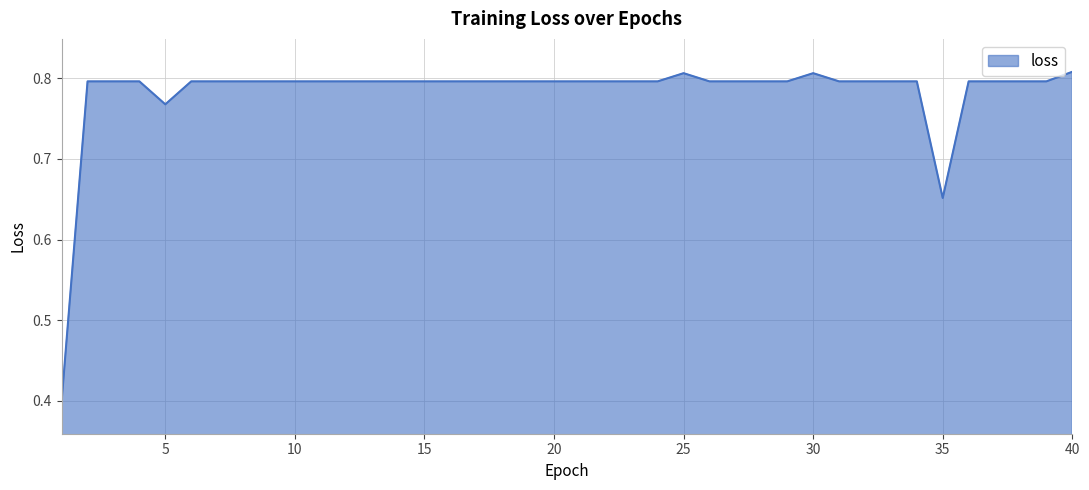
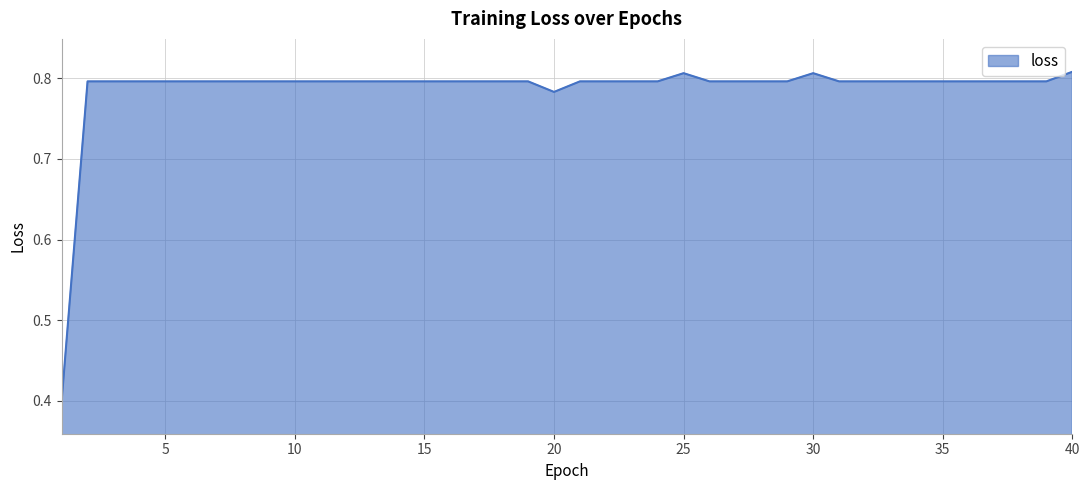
  {
-   "5": 0.77,
+   "5": 0.80,
    "10": 0.80,
    "15": 0.80,
-   "20": 0.80,
+   "20": 0.78,
    "25": 0.81,
    "30": 0.81,
-   "35": 0.65,
+   "35": 0.80,
    "40": 0.81
  }
